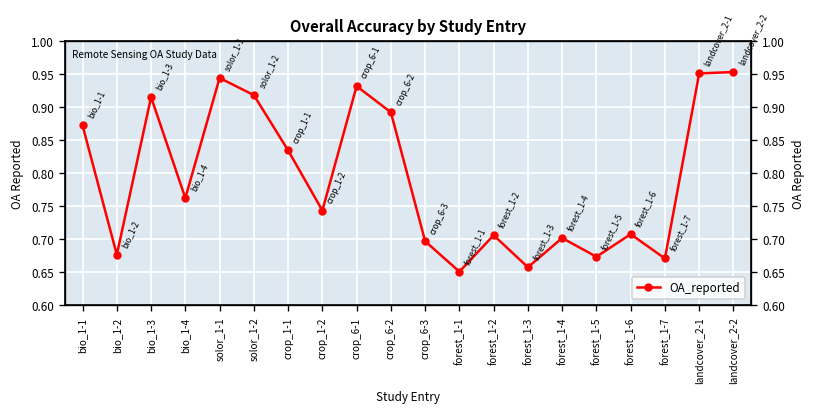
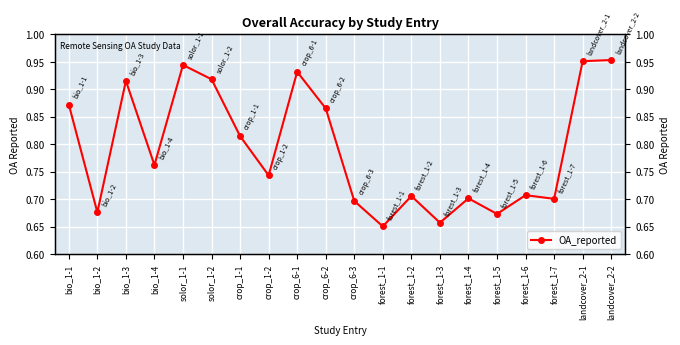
  {
-   "crop_1-1": 0.83,
-   "crop_6-2": 0.89,
-   "forest_1-7": 0.67,
+   "crop_1-1": 0.81,
+   "crop_6-2": 0.87,
+   "forest_1-7": 0.70,
    "landcover_2-1": 0.95
  }
